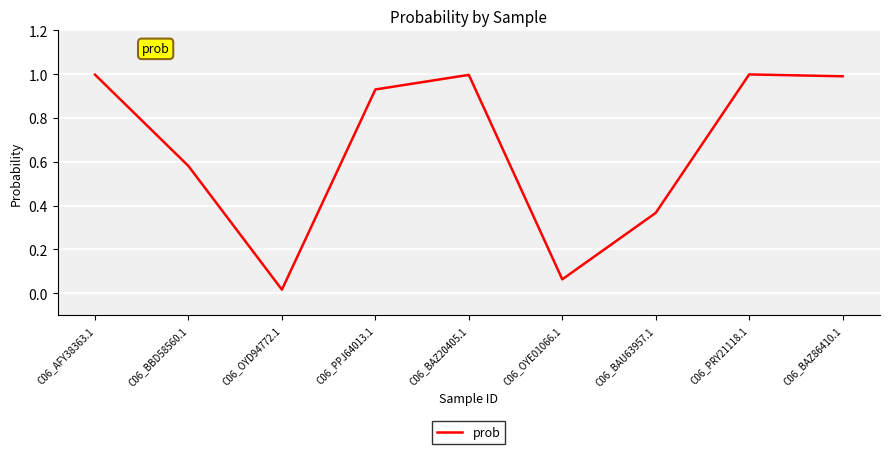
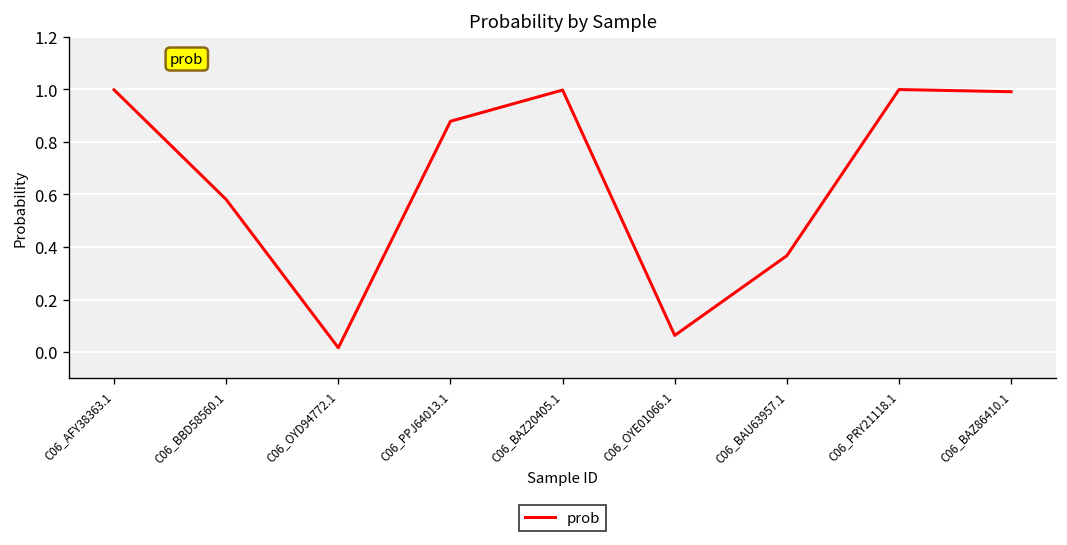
  {
    "C06_AFY38363.1": 1.00,
    "C06_BBD58560.1": 0.58,
    "C06_OYD94772.1": 0.02,
-   "C06_PPJ64013.1": 0.93,
+   "C06_PPJ64013.1": 0.88,
    "C06_BAZ20405.1": 1.00,
    "C06_OYE01066.1": 0.06,
    "C06_BAU63957.1": 0.37,
    "C06_PRY21118.1": 1.00,
    "C06_BAZ86410.1": 0.99
  }
